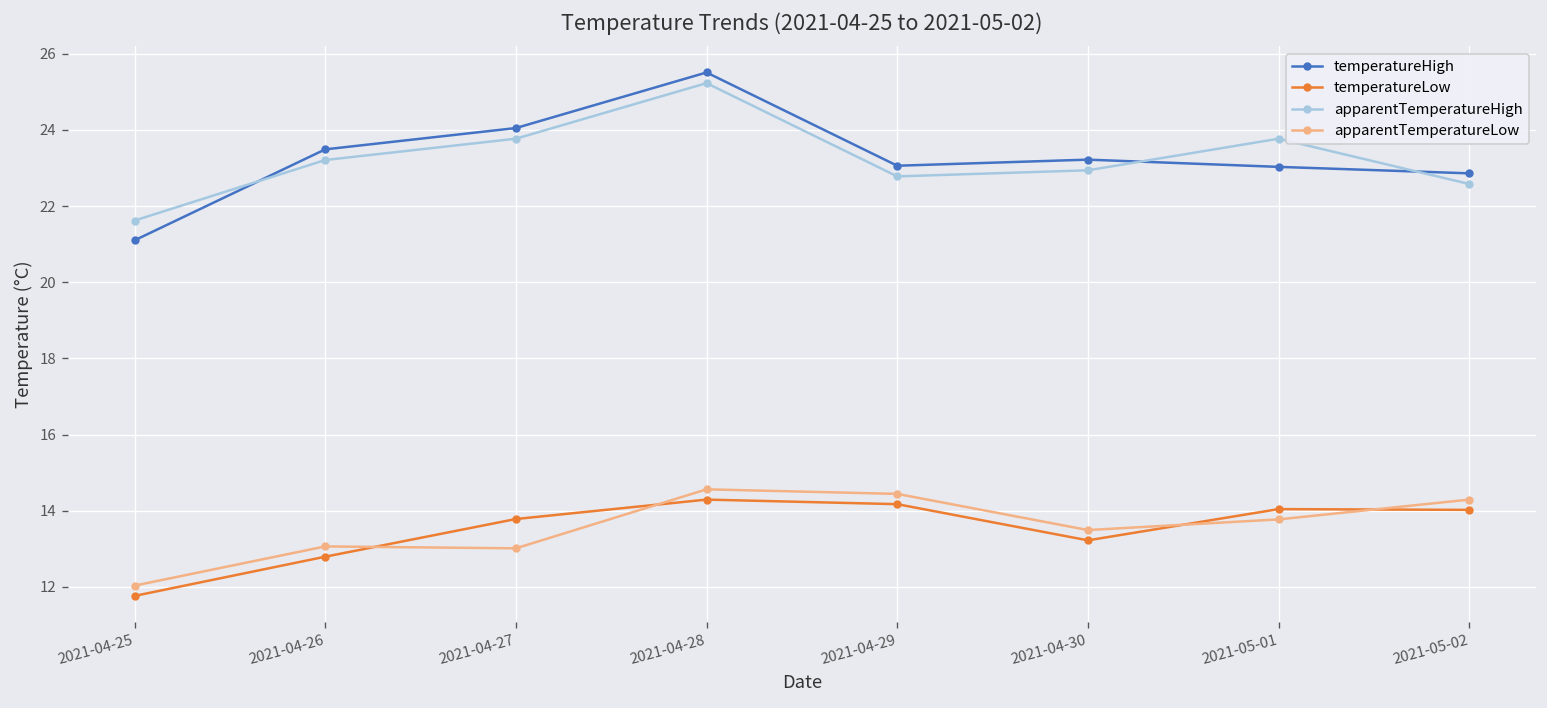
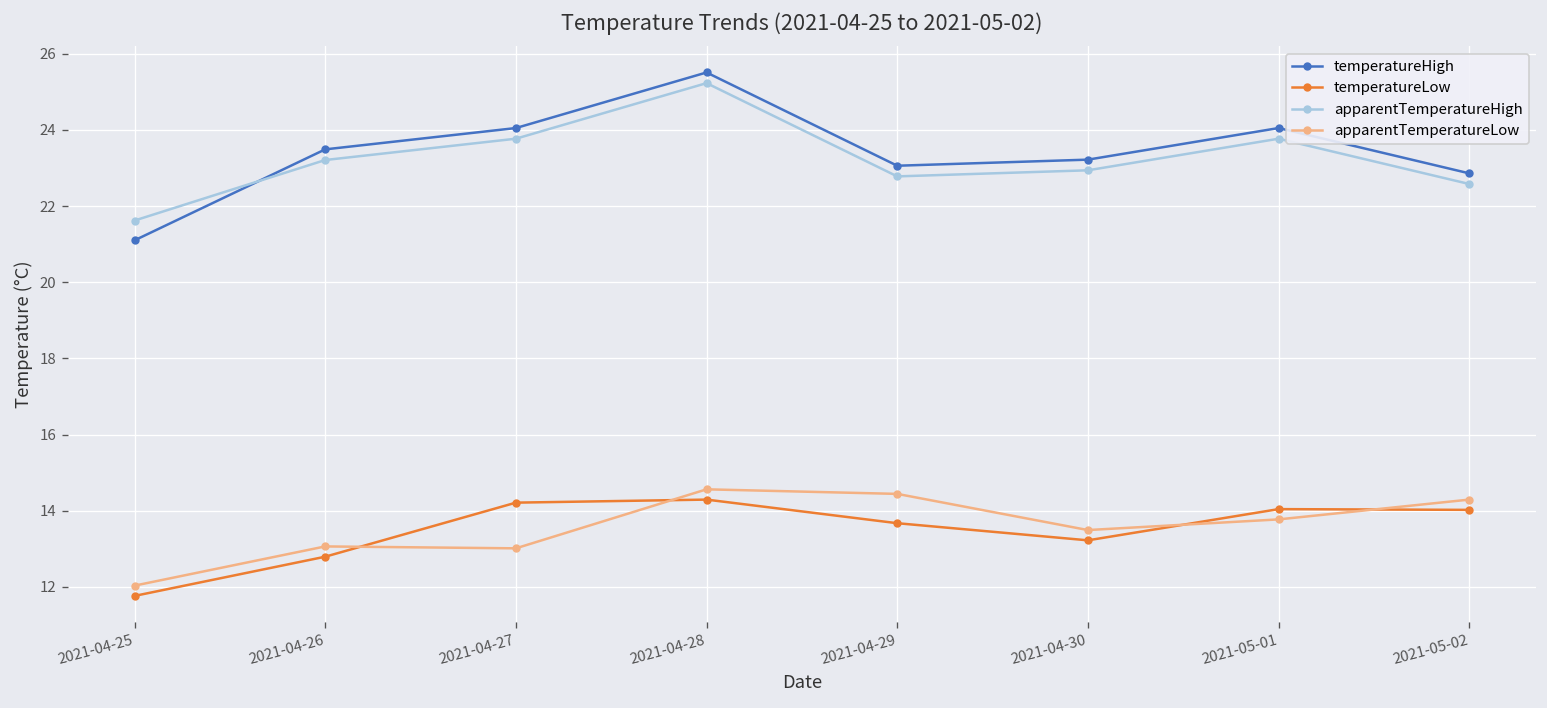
  {
    "temperatureHigh": {
      "2021-04-25": 21.1,
      "2021-04-26": 23.5,
      "2021-04-27": 24.1,
      "2021-04-28": 25.5,
      "2021-04-29": 23.1,
      "2021-04-30": 23.2,
-     "2021-05-01": 23.0,
+     "2021-05-01": 24.1,
      "2021-05-02": 22.9
    },
    "temperatureLow": {
      "2021-04-25": 11.8,
      "2021-04-26": 12.8,
-     "2021-04-27": 13.8,
+     "2021-04-27": 14.2,
      "2021-04-28": 14.3,
-     "2021-04-29": 14.2,
+     "2021-04-29": 13.7,
      "2021-04-30": 13.2,
      "2021-05-01": 14.0,
      "2021-05-02": 14.0
    },
    "apparentTemperatureHigh": {
      "2021-04-25": 21.6,
      "2021-04-26": 23.2,
      "2021-04-27": 23.8,
      "2021-04-28": 25.2,
      "2021-04-29": 22.8,
      "2021-04-30": 22.9,
      "2021-05-01": 23.8,
      "2021-05-02": 22.6
    },
    "apparentTemperatureLow": {
      "2021-04-25": 12.0,
      "2021-04-26": 13.1,
      "2021-04-27": 13.0,
      "2021-04-28": 14.6,
      "2021-04-29": 14.4,
      "2021-04-30": 13.5,
      "2021-05-01": 13.8,
      "2021-05-02": 14.3
    }
  }
